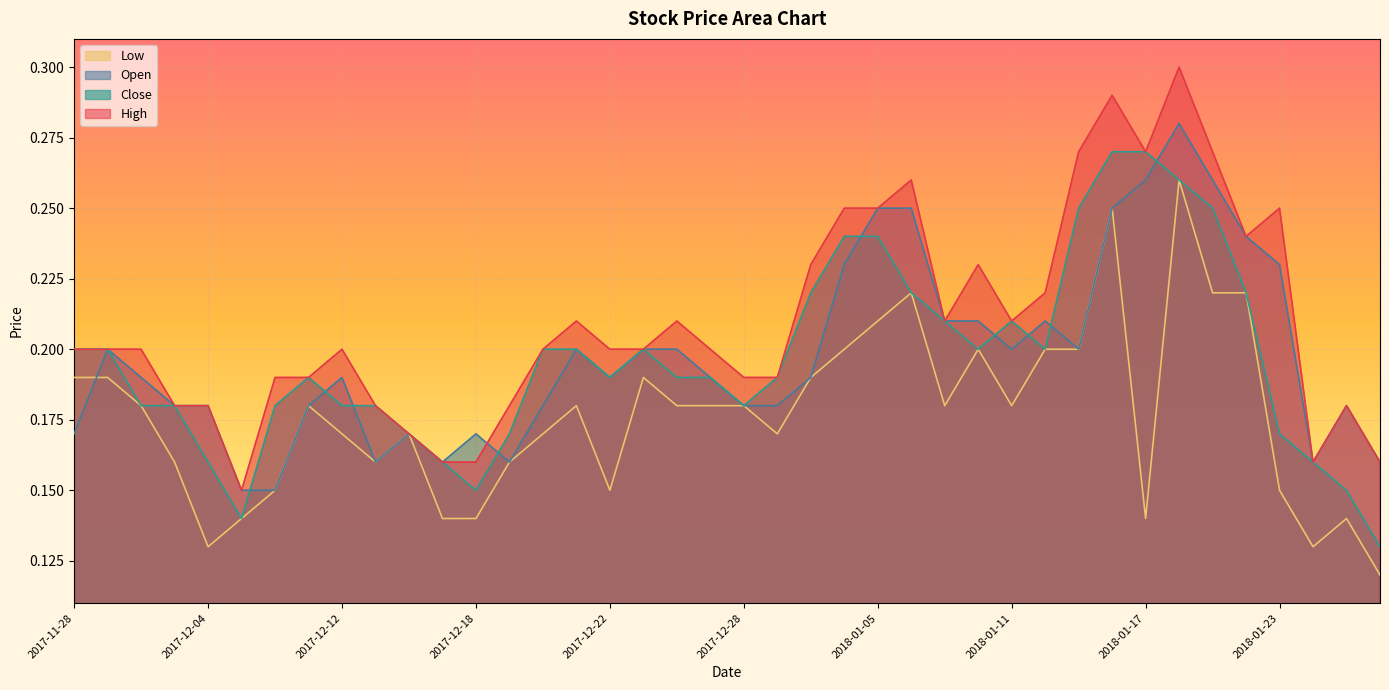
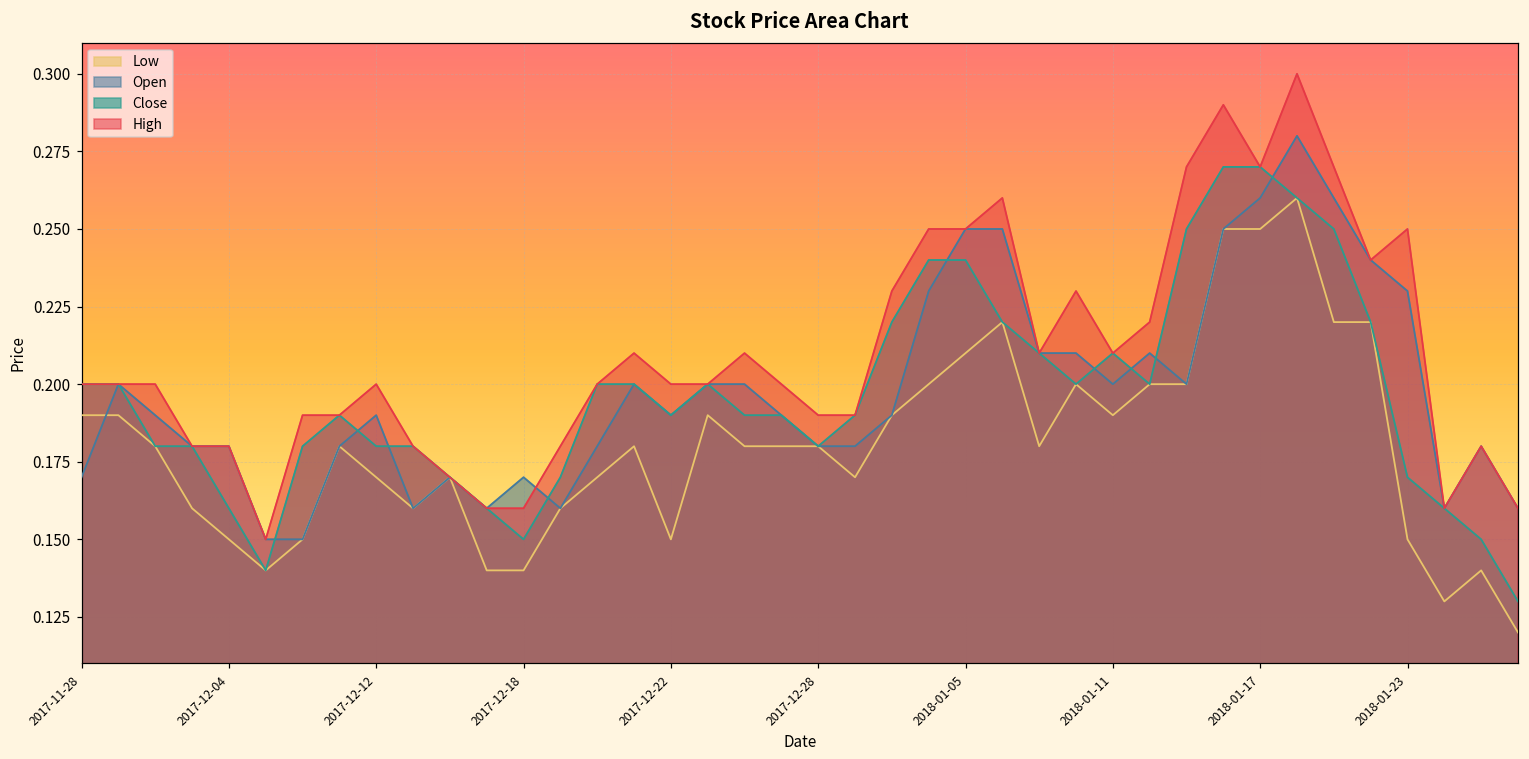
  {
    "Low": {
      "2017-11-28": 0.19,
-     "2017-12-04": 0.13,
+     "2017-12-04": 0.15,
      "2017-12-12": 0.17,
      "2017-12-18": 0.14,
      "2017-12-22": 0.15,
      "2018-01-05": 0.21,
-     "2018-01-11": 0.18,
-     "2018-01-17": 0.14,
+     "2018-01-11": 0.19,
+     "2018-01-17": 0.25,
      "2018-01-23": 0.15
    },
    "High": {
      "2017-12-12": 0.20,
      "2017-12-18": 0.16,
      "2017-12-22": 0.20,
      "2017-12-28": 0.19,
      "2018-01-23": 0.25
    }
  }
